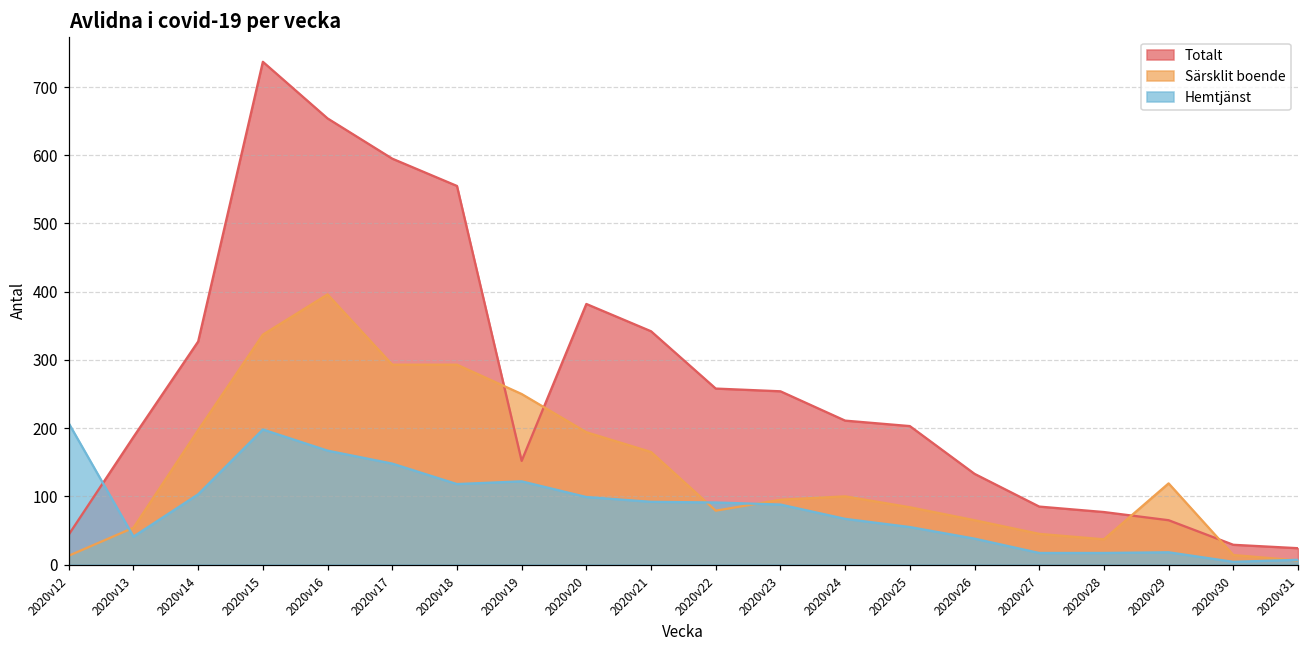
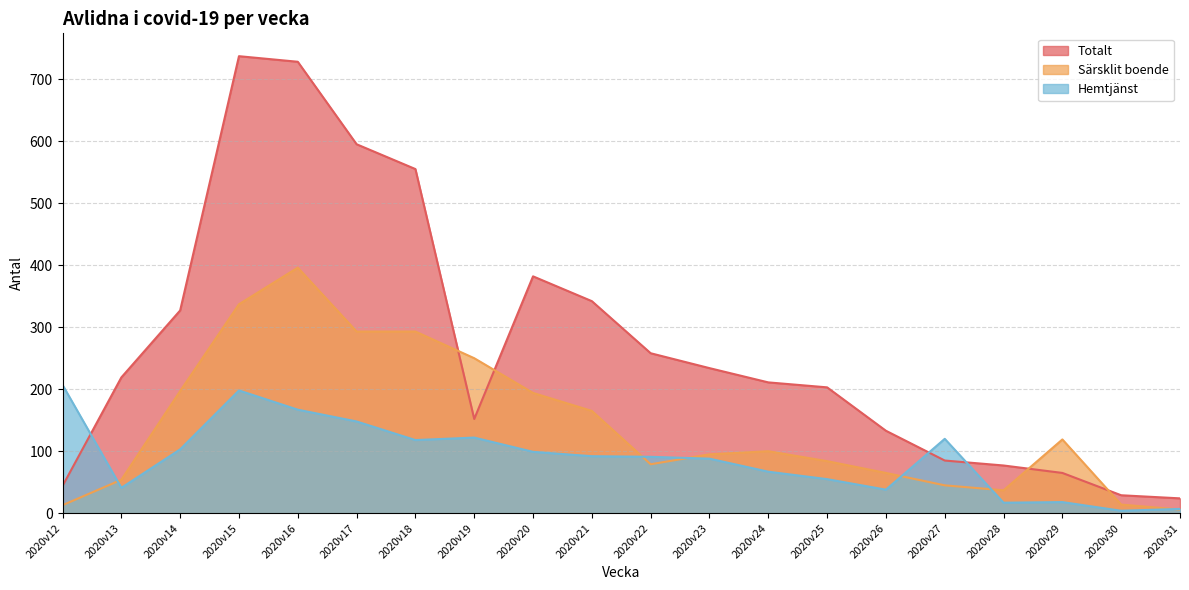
  {
    "Totalt": {
      "2020v12": 40,
-     "2020v13": 190,
+     "2020v13": 220,
      "2020v14": 330,
      "2020v15": 740,
-     "2020v16": 650,
+     "2020v16": 730,
      "2020v17": 600,
      "2020v18": 560,
      "2020v19": 150,
      "2020v20": 380,
      "2020v21": 340,
      "2020v22": 260,
-     "2020v23": 250,
+     "2020v23": 230,
      "2020v24": 210,
      "2020v25": 200,
      "2020v26": 130,
      "2020v27": 90,
      "2020v28": 80,
      "2020v29": 70,
      "2020v30": 30,
      "2020v31": 20
    },
    "Särsklit boende": {
      "2020v12": 10,
      "2020v13": 50,
      "2020v14": 200,
      "2020v15": 340,
      "2020v16": 400,
      "2020v17": 290,
      "2020v18": 290,
      "2020v19": 250,
      "2020v20": 190,
      "2020v21": 170,
      "2020v22": 80,
      "2020v23": 100,
      "2020v24": 100,
      "2020v25": 80,
      "2020v26": 70,
      "2020v27": 50,
      "2020v28": 40,
      "2020v29": 120,
      "2020v30": 10
    },
    "Hemtjänst": {
      "2020v12": 210,
      "2020v13": 40,
      "2020v14": 100,
      "2020v15": 200,
      "2020v16": 170,
      "2020v17": 150,
      "2020v18": 120,
      "2020v19": 120,
      "2020v20": 100,
      "2020v21": 90,
      "2020v22": 90,
      "2020v23": 90,
      "2020v24": 70,
      "2020v25": 60,
      "2020v26": 40,
-     "2020v27": 20,
+     "2020v27": 120,
      "2020v28": 20,
      "2020v29": 20,
      "2020v30": 0
    }
  }
